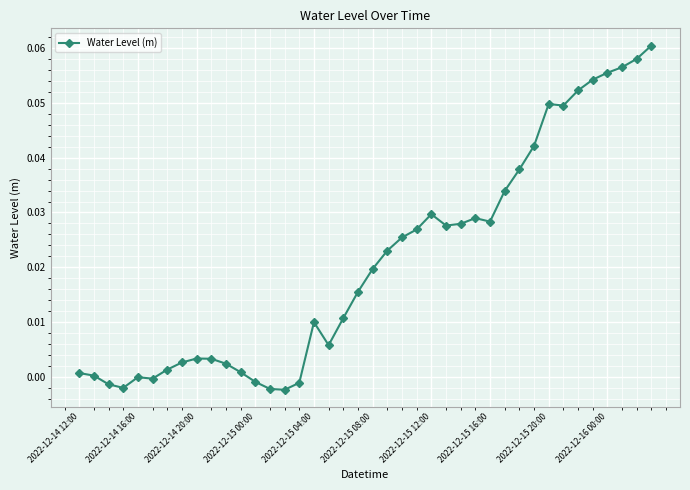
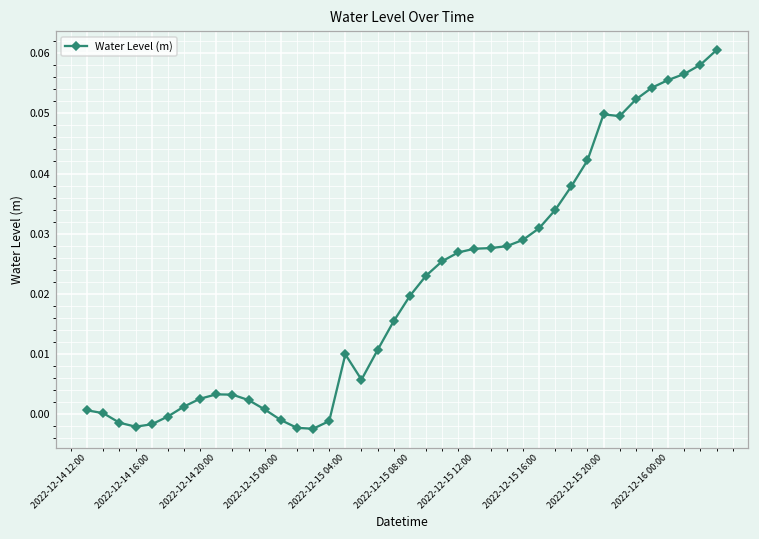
  {
    "2022-12-14 12:00": 0.001,
-   "2022-12-14 16:00": 0.000,
+   "2022-12-14 16:00": -0.002,
    "2022-12-14 20:00": 0.003,
    "2022-12-15 00:00": -0.001,
    "2022-12-15 04:00": 0.010,
    "2022-12-15 08:00": 0.020,
-   "2022-12-15 12:00": 0.030,
-   "2022-12-15 16:00": 0.028,
+   "2022-12-15 12:00": 0.028,
+   "2022-12-15 16:00": 0.031,
    "2022-12-15 20:00": 0.050,
    "2022-12-16 00:00": 0.056
  }
